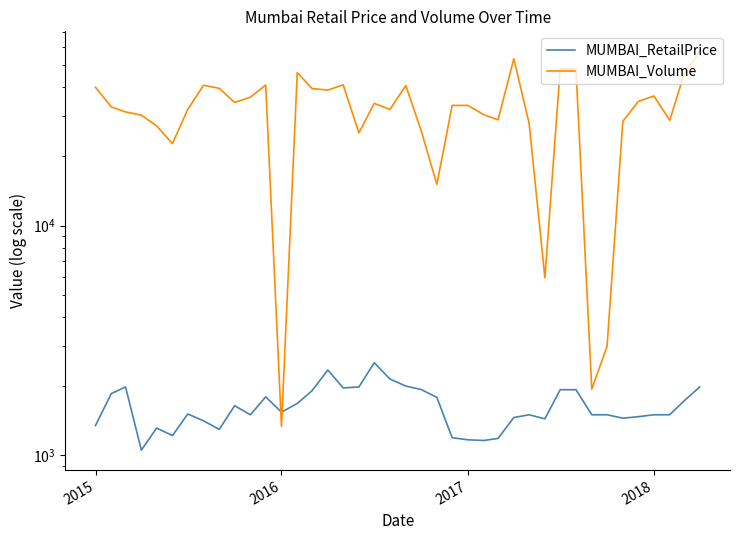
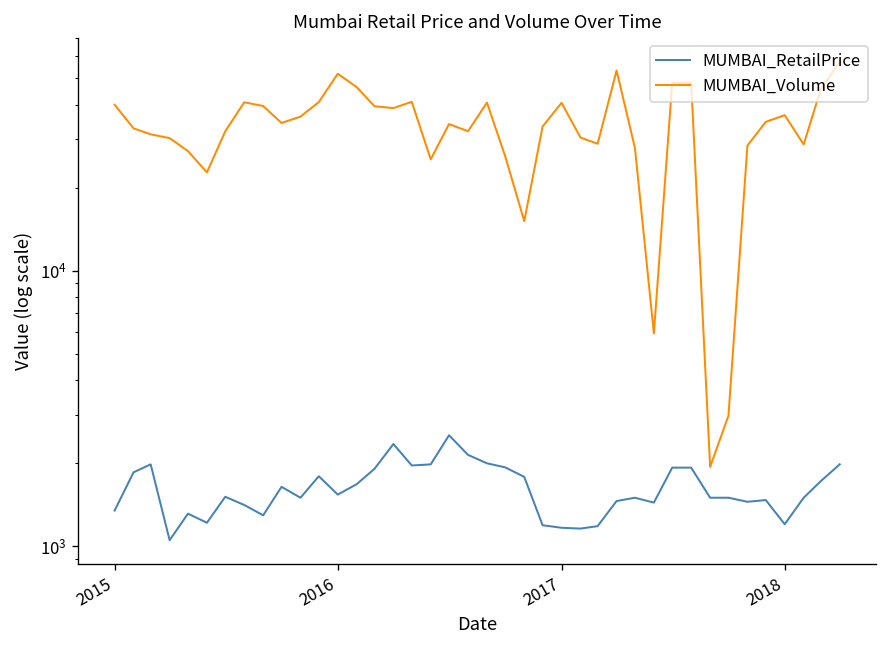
  {
    "MUMBAI_RetailPrice": {
      "2015": 1300,
      "2016": 1500,
      "2017": 1200,
-     "2018": 1500
+     "2018": 1200
    },
    "MUMBAI_Volume": {
      "2015": 40000,
-     "2016": 1300,
-     "2017": 33000,
+     "2016": 52000,
+     "2017": 41000,
      "2018": 37000
    }
  }
